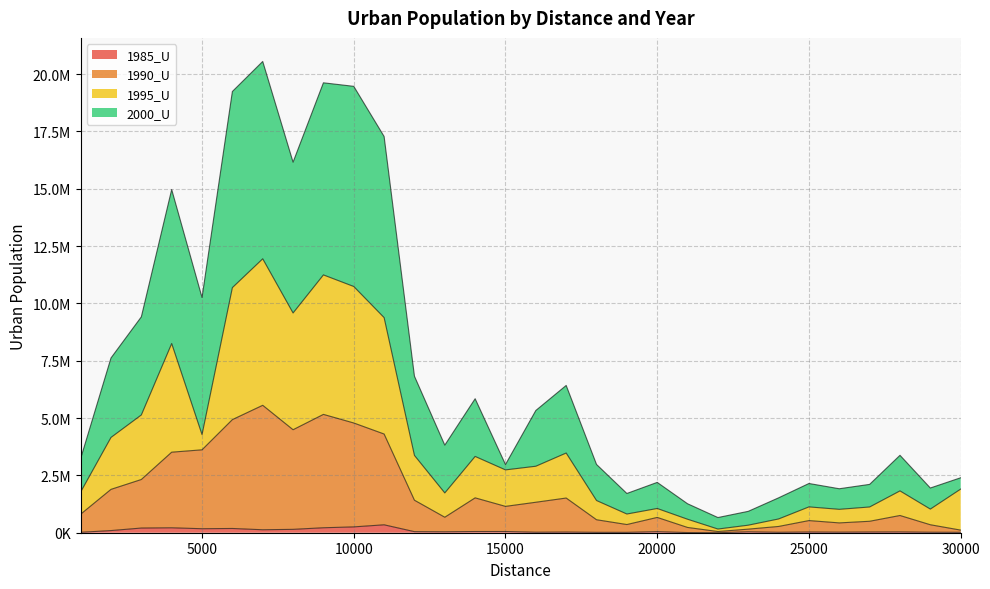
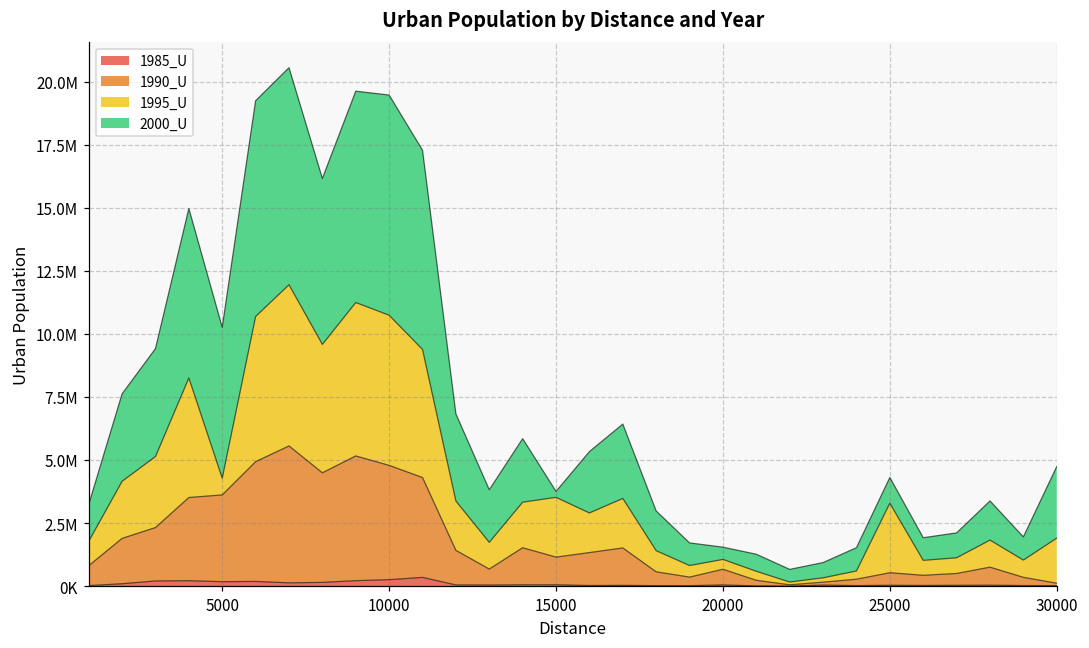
  {
    "1995_U": {
      "5000": 700000,
      "10000": 6000000,
-     "15000": 1600000,
+     "15000": 2400000,
      "20000": 400000,
-     "25000": 600000,
+     "25000": 2800000,
      "30000": 1800000
    },
    "2000_U": {
      "5000": 6000000,
      "10000": 8700000,
      "15000": 200000,
-     "20000": 1100000,
+     "20000": 500000,
      "25000": 1000000,
-     "30000": 500000
+     "30000": 2800000
    }
  }
